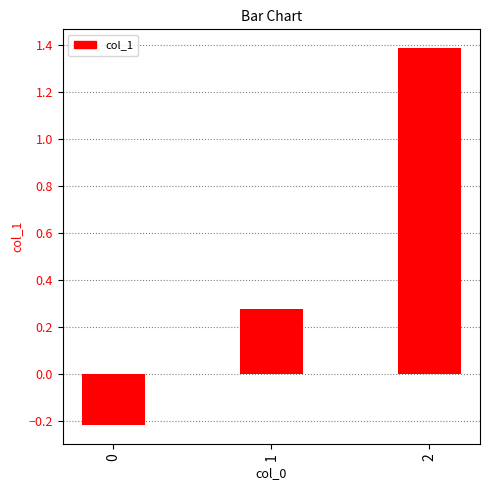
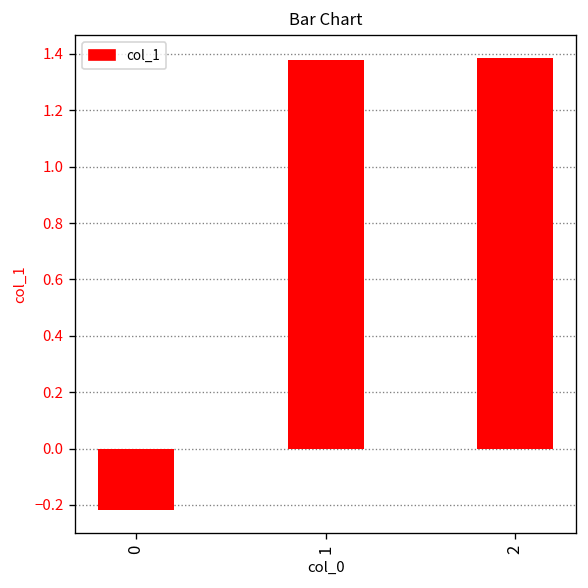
  {
    "0": -0.22,
-   "1": 0.28,
+   "1": 1.38,
    "2": 1.39
  }
